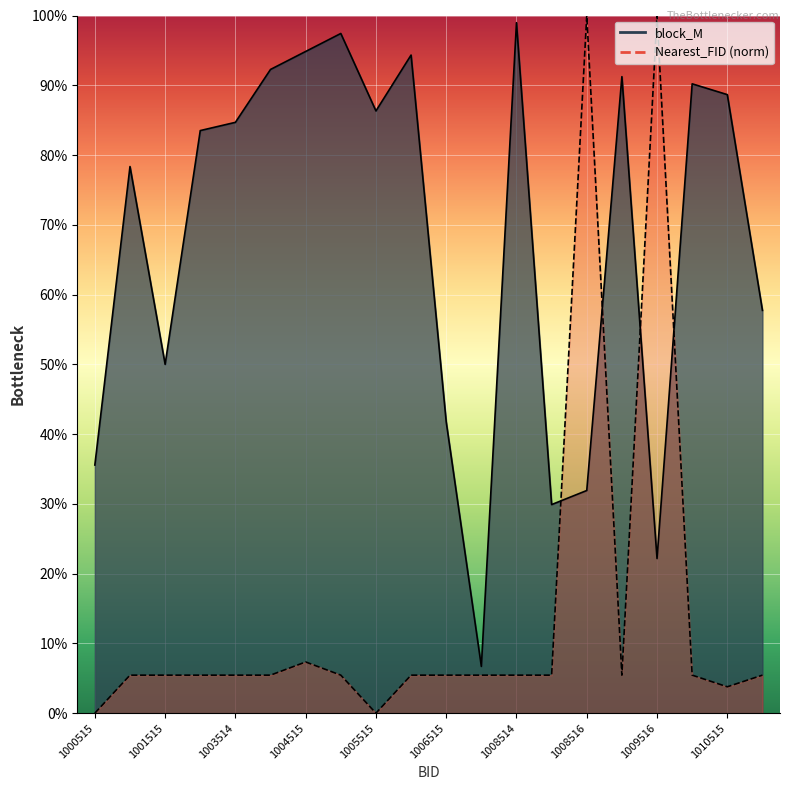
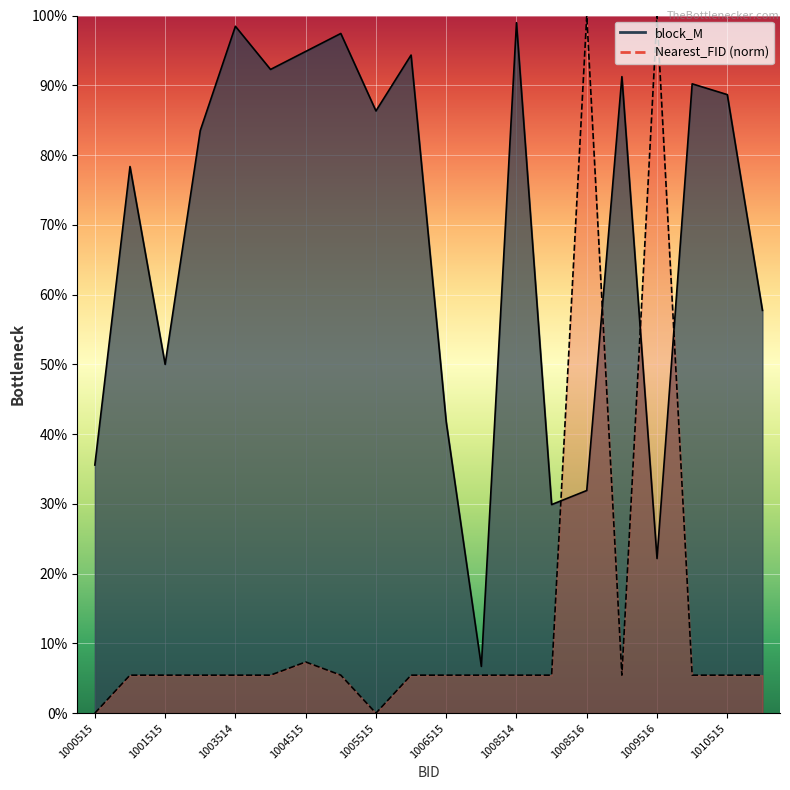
  {
    "block_M": {
      "1000515": "36%",
      "1001515": "50%",
-     "1003514": "85%",
+     "1003514": "98%",
      "1004515": "95%",
      "1005515": "86%",
      "1006515": "42%",
      "1008514": "99%",
      "1008516": "32%",
      "1009516": "22%",
      "1010515": "89%"
    },
    "Nearest_FID (norm)": {
      "1000515": "0%",
      "1001515": "5%",
      "1003514": "5%",
      "1004515": "7%",
      "1005515": "0%",
      "1006515": "5%",
      "1008514": "5%",
      "1008516": "100%",
      "1009516": "100%",
-     "1010515": "4%"
+     "1010515": "5%"
    }
  }
